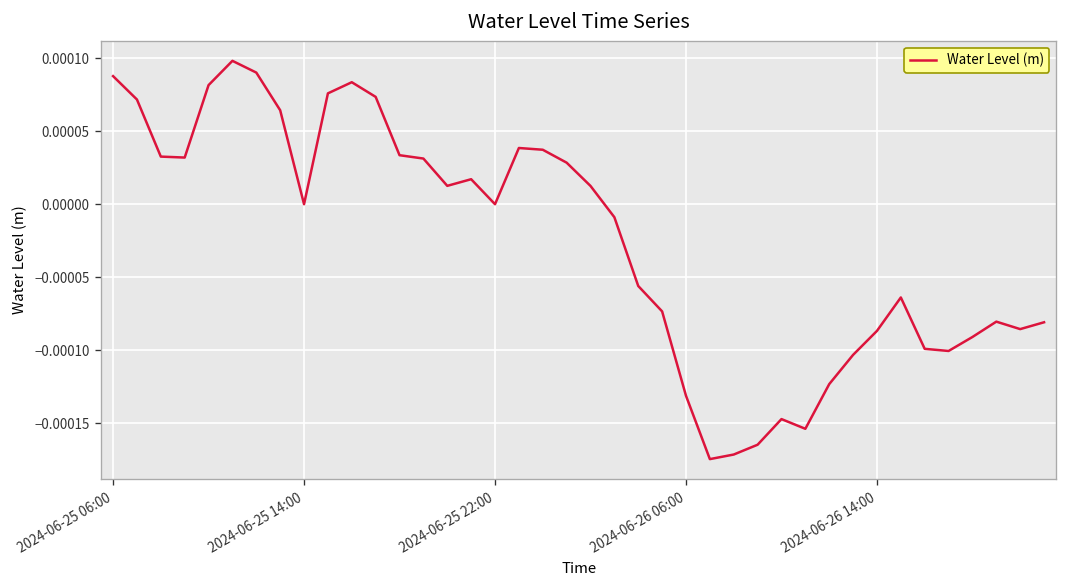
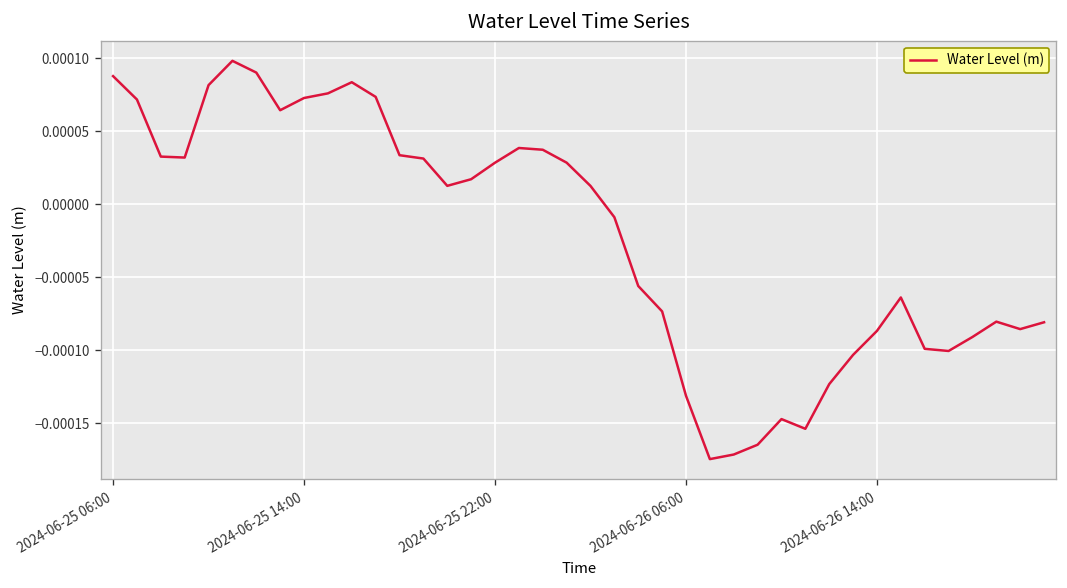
  {
    "2024-06-25 06:00": 0.000088,
-   "2024-06-25 14:00": 0.0000,
-   "2024-06-25 22:00": 0.00000,
+   "2024-06-25 14:00": 0.0001,
+   "2024-06-25 22:00": 0.00003,
    "2024-06-26 06:00": -0.00013,
    "2024-06-26 14:00": -0.000087
  }
